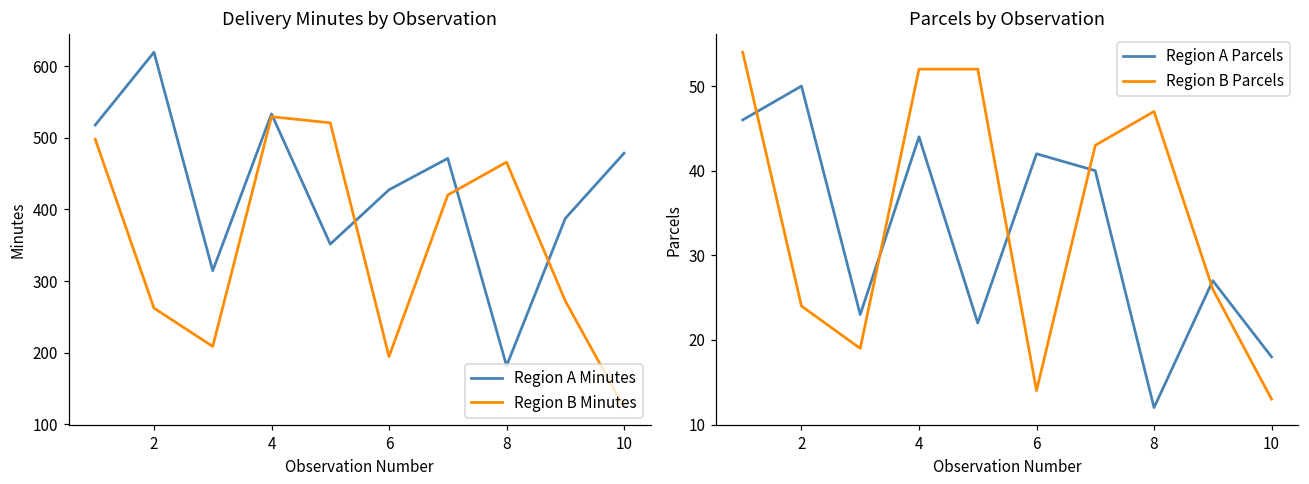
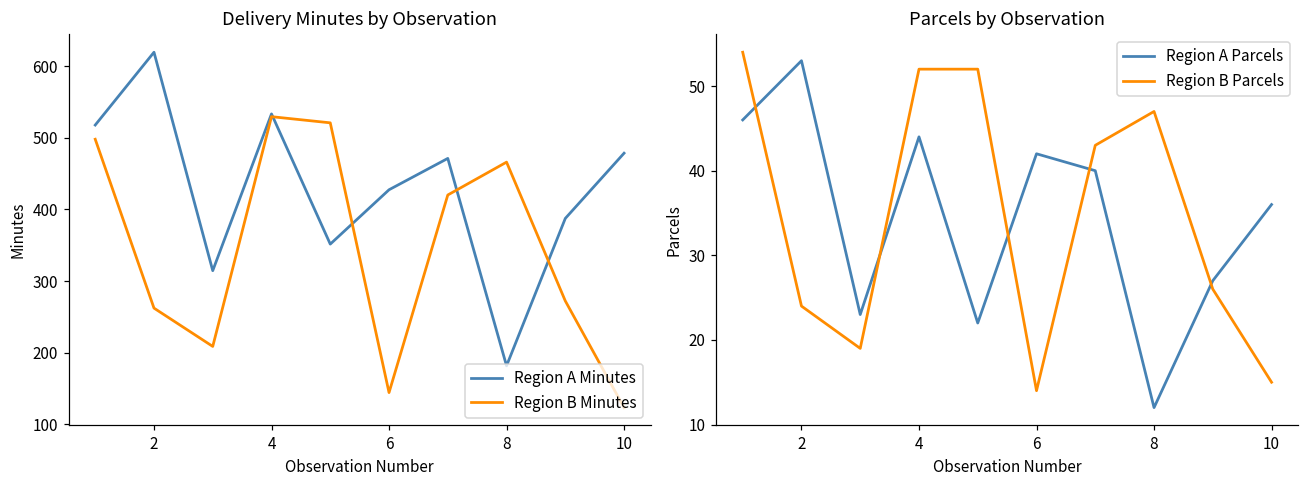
  {
    "Delivery Minutes by Observation": {
      "Region A Minutes": {
        "2": 620,
        "4": 530,
        "6": 430,
        "8": 180,
        "10": 480
      },
      "Region B Minutes": {
        "2": 260,
        "4": 530,
-       "6": 190,
+       "6": 140,
        "8": 470
      }
    },
    "Parcels by Observation": {
      "Region A Parcels": {
-       "2": 50,
+       "2": 53,
        "4": 44,
        "6": 42,
        "8": 12,
-       "10": 18
+       "10": 36
      },
      "Region B Parcels": {
        "2": 24,
        "4": 52,
        "6": 14,
        "8": 47,
-       "10": 13
+       "10": 15
      }
    }
  }
